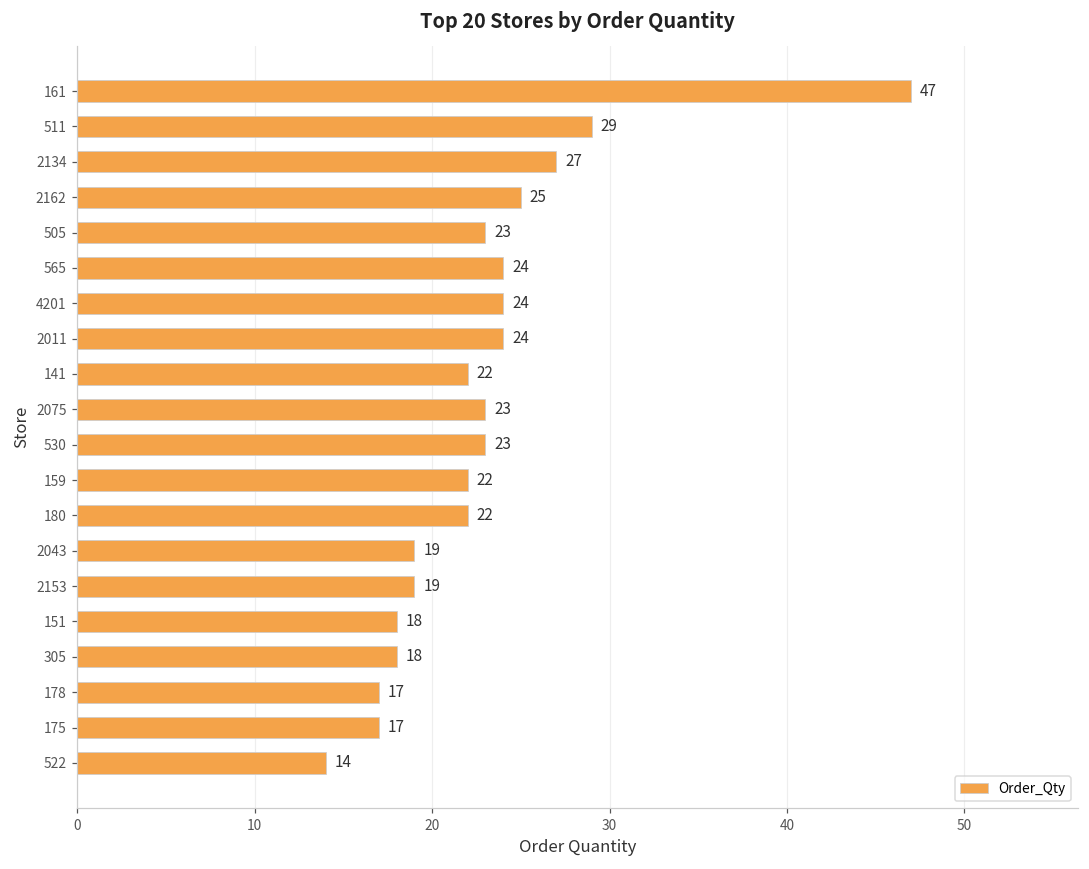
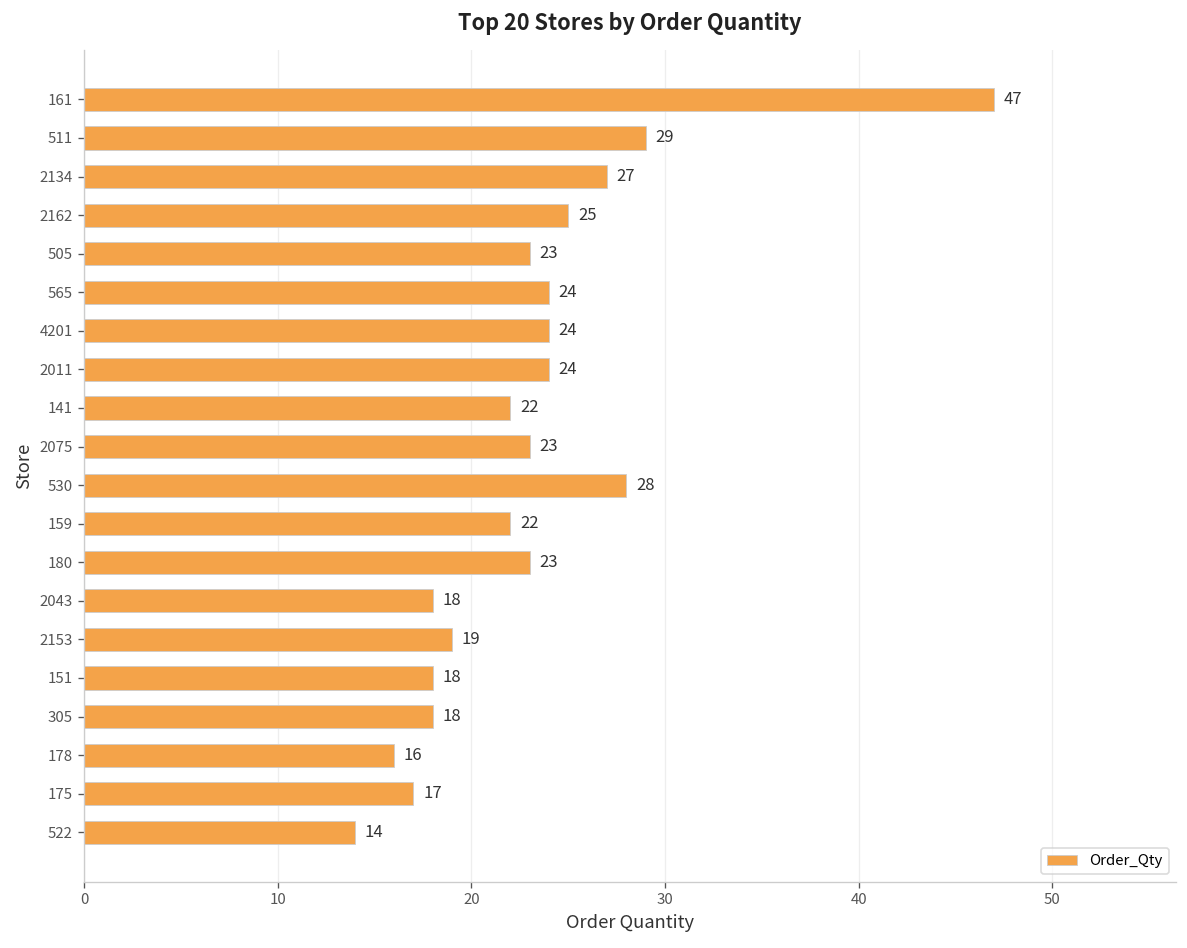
  {
    "161": 47,
    "511": 29,
    "2134": 27,
    "2162": 25,
    "505": 23,
    "565": 24,
    "4201": 24,
    "2011": 24,
    "141": 22,
    "2075": 23,
-   "530": 23,
+   "530": 28,
    "159": 22,
-   "180": 22,
-   "2043": 19,
+   "180": 23,
+   "2043": 18,
    "2153": 19,
    "151": 18,
    "305": 18,
-   "178": 17,
+   "178": 16,
    "175": 17,
    "522": 14
  }
